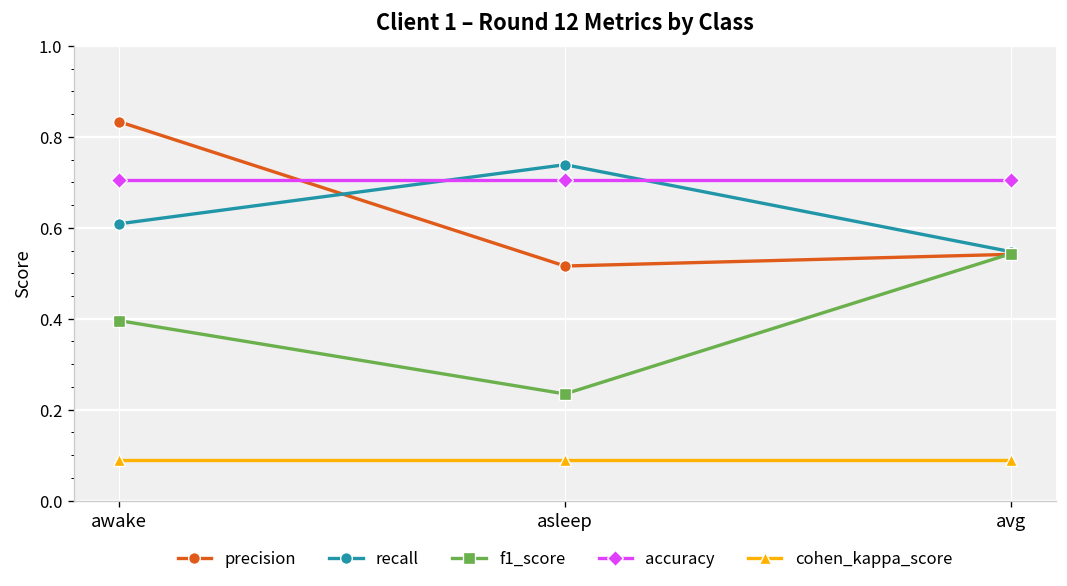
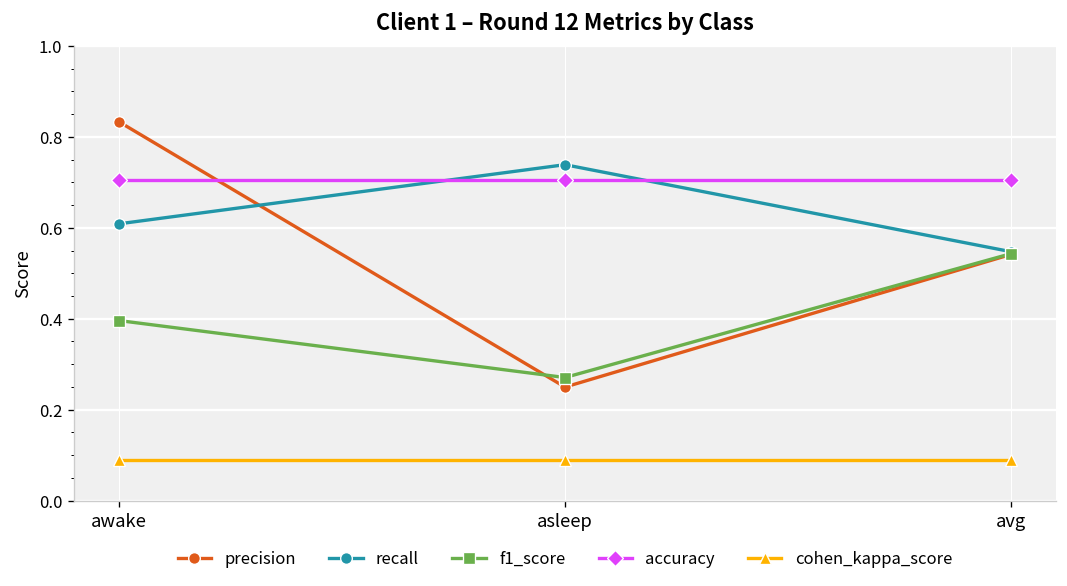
  {
    "precision": {
      "awake": 0.83,
-     "asleep": 0.52
+     "asleep": 0.25
    },
    "recall": {
      "awake": 0.61,
      "asleep": 0.74
    },
    "f1_score": {
      "awake": 0.40,
-     "asleep": 0.23
+     "asleep": 0.27
    },
    "accuracy": {
      "awake": 0.71,
      "asleep": 0.71,
      "avg": 0.71
    },
    "cohen_kappa_score": {
      "awake": 0.09,
      "asleep": 0.09,
      "avg": 0.09
    }
  }
